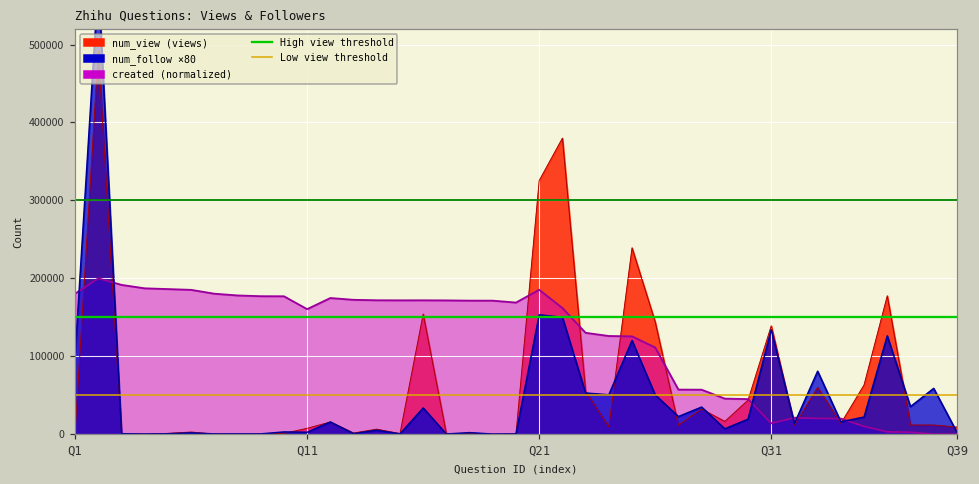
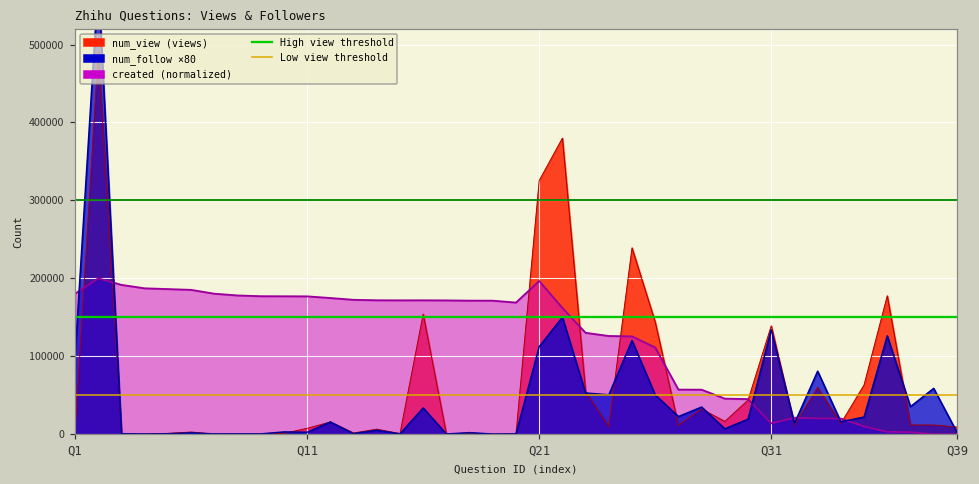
  {
    "created (normalized)": {
      "Q1": 180000,
-     "Q11": 160000,
-     "Q21": 190000,
+     "Q11": 180000,
+     "Q21": 200000,
      "Q31": 10000
    },
    "num_follow ×80": {
      "Q1": 100000,
      "Q11": 0,
-     "Q21": 150000,
+     "Q21": 110000,
      "Q31": 130000
    }
  }
